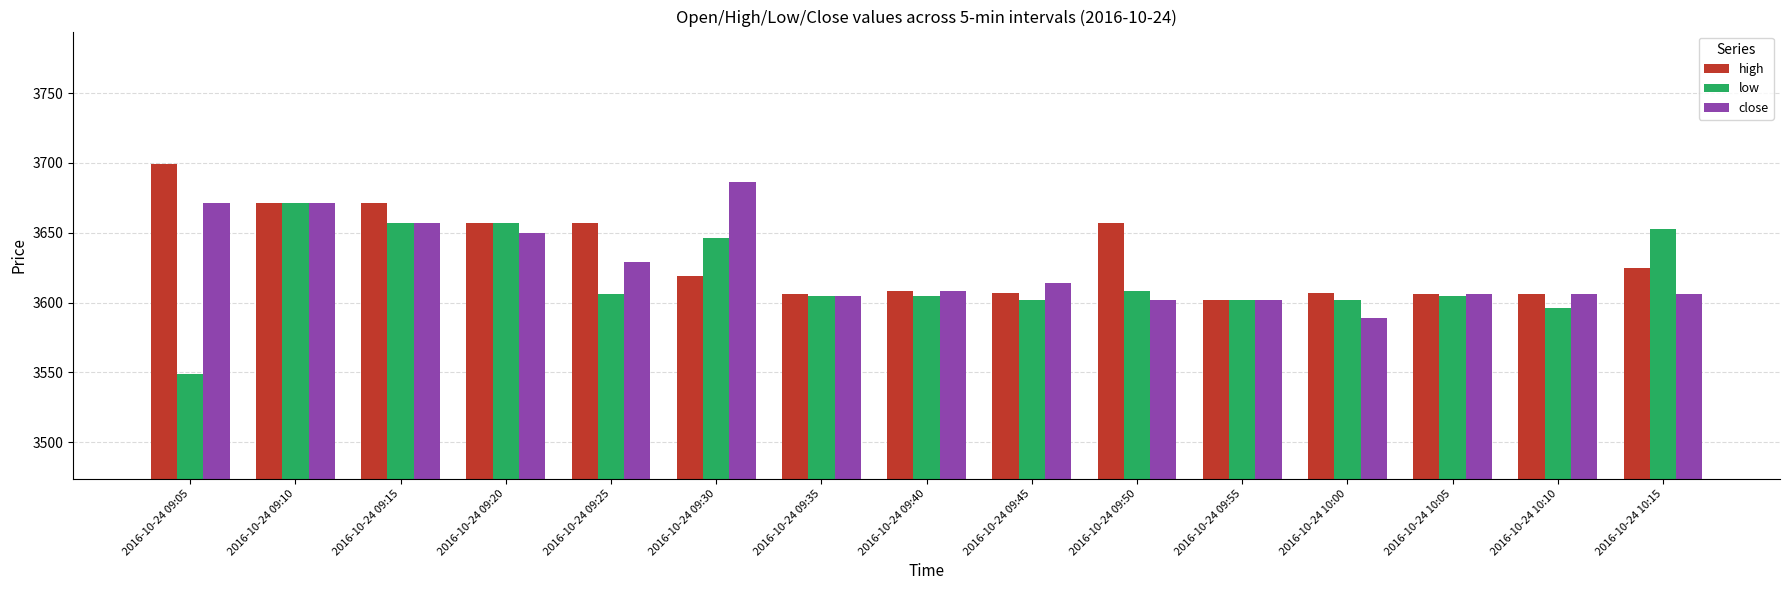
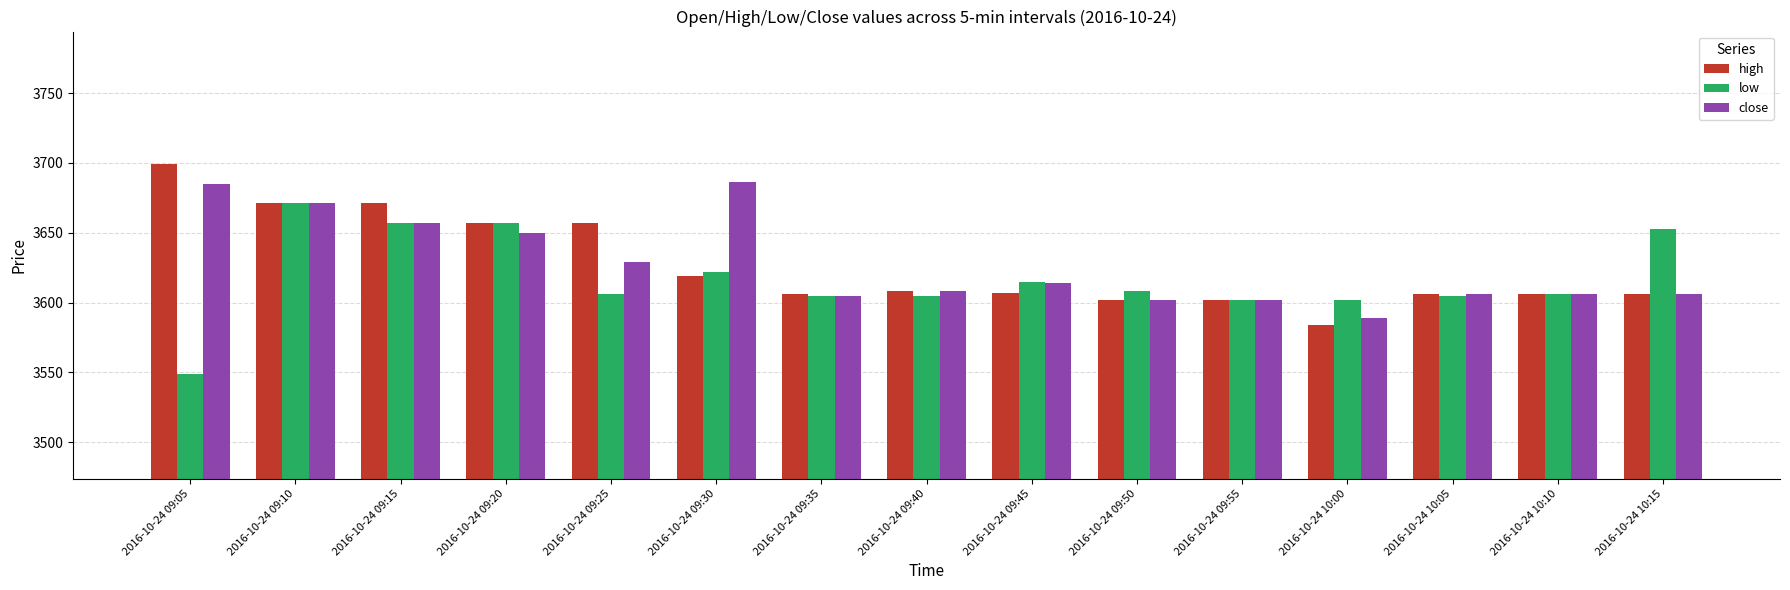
  {
    "high": {
      "2016-10-24 09:05": 3699,
      "2016-10-24 09:10": 3671,
      "2016-10-24 09:15": 3671,
      "2016-10-24 09:20": 3657,
      "2016-10-24 09:25": 3657,
      "2016-10-24 09:30": 3619,
      "2016-10-24 09:35": 3606,
      "2016-10-24 09:40": 3608,
      "2016-10-24 09:45": 3607,
-     "2016-10-24 09:50": 3657,
+     "2016-10-24 09:50": 3602,
      "2016-10-24 09:55": 3602,
-     "2016-10-24 10:00": 3607,
+     "2016-10-24 10:00": 3584,
      "2016-10-24 10:05": 3606,
      "2016-10-24 10:10": 3606,
-     "2016-10-24 10:15": 3625
+     "2016-10-24 10:15": 3606
    },
    "low": {
      "2016-10-24 09:05": 3549,
      "2016-10-24 09:10": 3671,
      "2016-10-24 09:15": 3657,
      "2016-10-24 09:20": 3657,
      "2016-10-24 09:25": 3606,
-     "2016-10-24 09:30": 3646,
+     "2016-10-24 09:30": 3622,
      "2016-10-24 09:35": 3605,
      "2016-10-24 09:40": 3605,
-     "2016-10-24 09:45": 3602,
+     "2016-10-24 09:45": 3615,
      "2016-10-24 09:50": 3608,
      "2016-10-24 09:55": 3602,
      "2016-10-24 10:00": 3602,
      "2016-10-24 10:05": 3605,
-     "2016-10-24 10:10": 3596,
+     "2016-10-24 10:10": 3606,
      "2016-10-24 10:15": 3653
    },
    "close": {
-     "2016-10-24 09:05": 3671,
+     "2016-10-24 09:05": 3685,
      "2016-10-24 09:10": 3671,
      "2016-10-24 09:15": 3657,
      "2016-10-24 09:20": 3650,
      "2016-10-24 09:25": 3629,
      "2016-10-24 09:30": 3686,
      "2016-10-24 09:35": 3605,
      "2016-10-24 09:40": 3608,
      "2016-10-24 09:45": 3614,
      "2016-10-24 09:50": 3602,
      "2016-10-24 09:55": 3602,
      "2016-10-24 10:00": 3589,
      "2016-10-24 10:05": 3606,
      "2016-10-24 10:10": 3606,
      "2016-10-24 10:15": 3606
    }
  }
